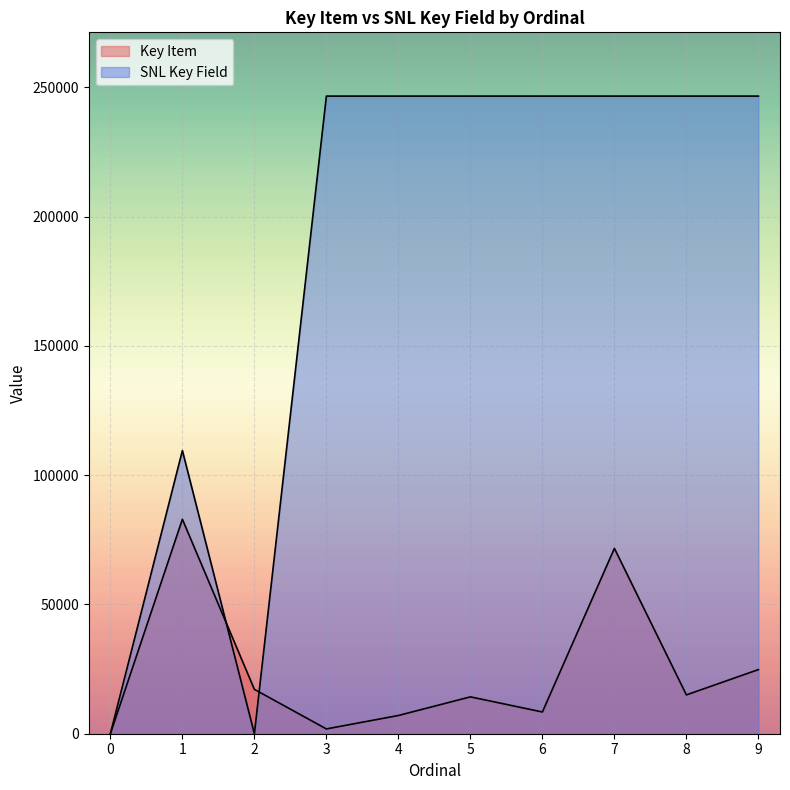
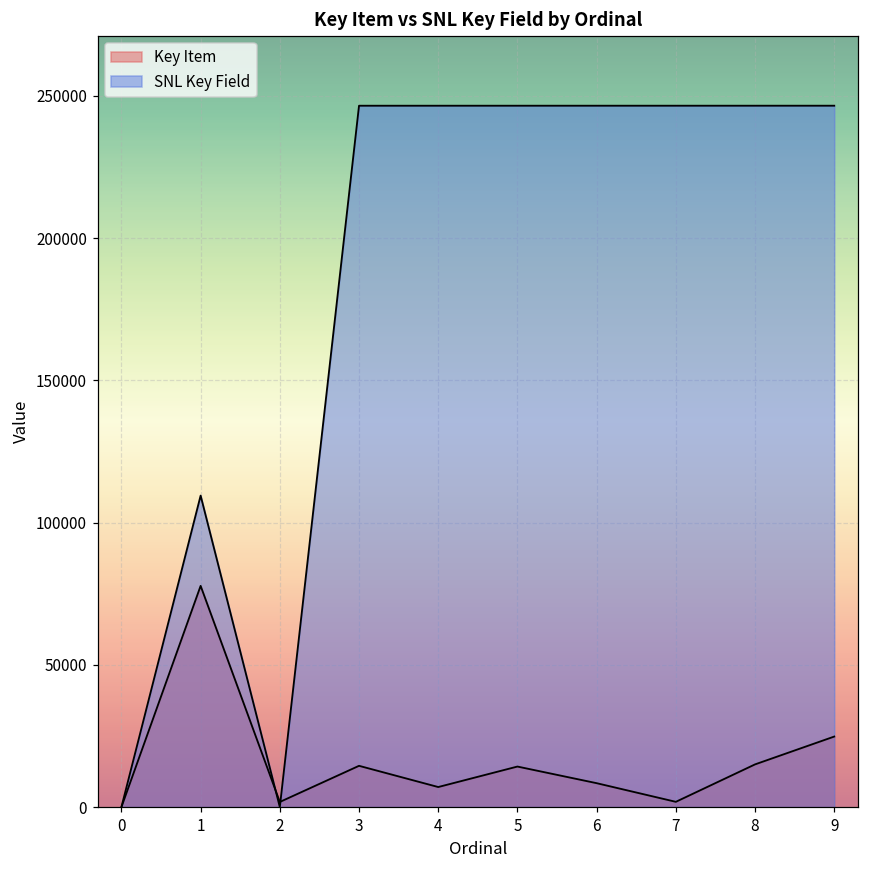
  {
    "Key Item": {
-     "1": 83000,
-     "2": 17000,
-     "3": 2000,
+     "1": 78000,
+     "2": 2000,
+     "3": 15000,
      "4": 7000,
      "5": 14000,
      "6": 8000,
-     "7": 72000,
+     "7": 2000,
      "8": 15000,
      "9": 25000
    },
    "SNL Key Field": {
      "1": 110000,
      "2": 0,
      "3": 247000,
      "4": 247000,
      "5": 247000,
      "6": 247000,
      "7": 247000,
      "8": 247000,
      "9": 247000
    }
  }
